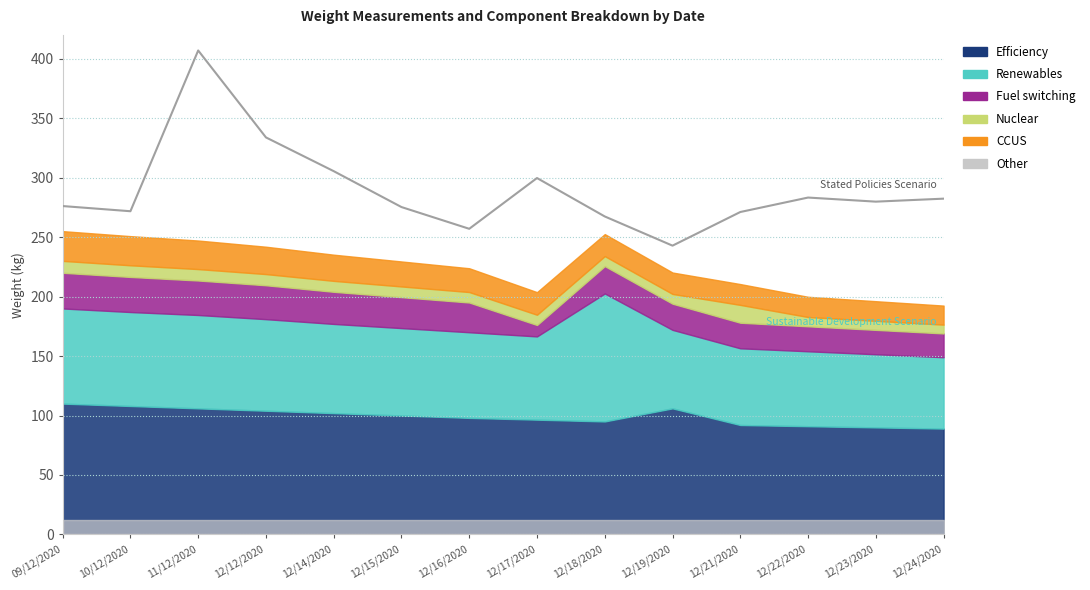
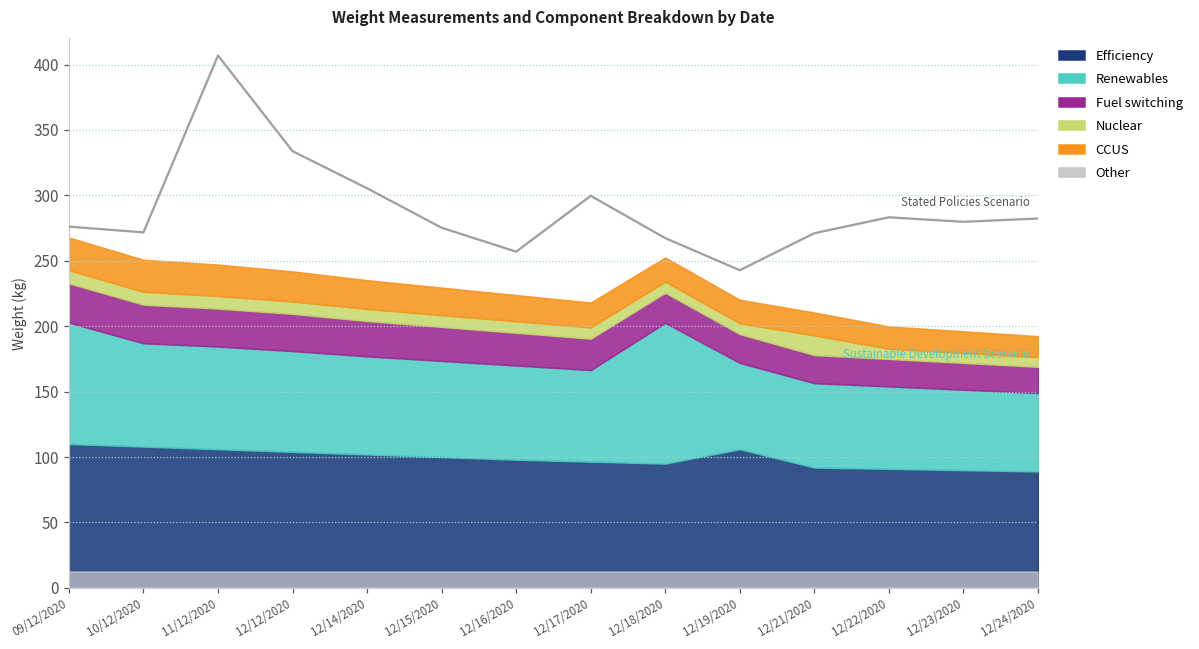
  {
    "Efficiency": {
      "09/12/2020": 110,
      "10/12/2020": 108,
      "11/12/2020": 106,
      "12/12/2020": 104,
      "12/14/2020": 102,
      "12/15/2020": 100,
      "12/16/2020": 98,
      "12/17/2020": 97,
      "12/18/2020": 95,
      "12/19/2020": 106,
      "12/21/2020": 92,
      "12/22/2020": 91,
      "12/23/2020": 90,
      "12/24/2020": 89
    },
    "Renewables": {
-     "09/12/2020": 80,
+     "09/12/2020": 93,
      "10/12/2020": 79,
      "11/12/2020": 79,
      "12/12/2020": 77,
      "12/14/2020": 75,
      "12/15/2020": 74,
      "12/16/2020": 72,
      "12/17/2020": 70,
      "12/18/2020": 108,
      "12/19/2020": 66,
      "12/21/2020": 65,
      "12/22/2020": 63,
      "12/23/2020": 62,
      "12/24/2020": 60
    },
    "Fuel switching": {
      "09/12/2020": 30,
      "10/12/2020": 30,
      "11/12/2020": 29,
      "12/12/2020": 29,
      "12/14/2020": 27,
      "12/15/2020": 26,
      "12/16/2020": 25,
-     "12/17/2020": 10,
+     "12/17/2020": 24,
      "12/18/2020": 23,
      "12/19/2020": 22,
      "12/21/2020": 22,
      "12/22/2020": 21,
      "12/23/2020": 21,
      "12/24/2020": 20
    },
    "Nuclear": {
      "09/12/2020": 10,
      "10/12/2020": 10,
      "11/12/2020": 10,
      "12/12/2020": 9,
      "12/14/2020": 9,
      "12/15/2020": 9,
      "12/16/2020": 9,
      "12/17/2020": 9,
      "12/18/2020": 8,
      "12/19/2020": 8,
      "12/21/2020": 15,
      "12/22/2020": 8,
      "12/23/2020": 8,
      "12/24/2020": 7
    },
    "CCUS": {
      "09/12/2020": 25,
      "10/12/2020": 25,
      "11/12/2020": 24,
      "12/12/2020": 23,
      "12/14/2020": 22,
      "12/15/2020": 21,
      "12/16/2020": 20,
      "12/17/2020": 19,
      "12/18/2020": 19,
      "12/19/2020": 18,
      "12/21/2020": 18,
      "12/22/2020": 17,
      "12/23/2020": 17,
      "12/24/2020": 16
    },
    "Other": {
      "09/12/2020": 12,
      "10/12/2020": 12,
      "11/12/2020": 12,
      "12/12/2020": 12,
      "12/14/2020": 12,
      "12/15/2020": 12,
      "12/16/2020": 12,
      "12/17/2020": 12,
      "12/18/2020": 12,
      "12/19/2020": 12,
      "12/21/2020": 12,
      "12/22/2020": 12,
      "12/23/2020": 12,
      "12/24/2020": 12
    }
  }
